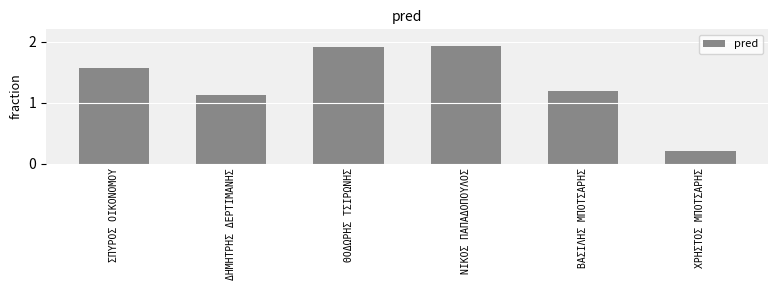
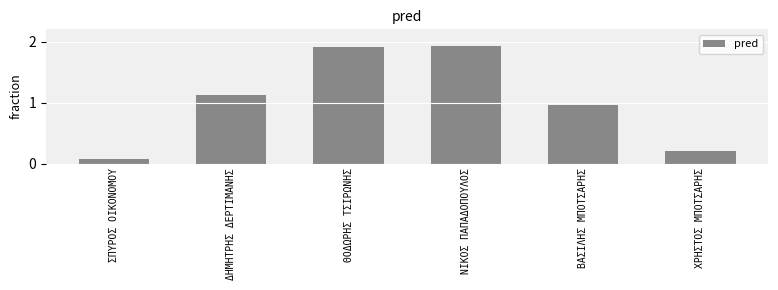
  {
-   "ΣΠΥΡΟΣ ΟΙΚΟΝΟΜΟΥ": 1.6,
+   "ΣΠΥΡΟΣ ΟΙΚΟΝΟΜΟΥ": 0.1,
    "ΔΗΜΗΤΡΗΣ ΔΕΡΤΙΜΑΝΗΣ": 1.1,
    "ΘΟΔΩΡΗΣ ΤΣΙΡΩΝΗΣ": 1.9,
    "ΝΙΚΟΣ ΠΑΠΑΔΟΠΟΥΛΟΣ": 1.9,
-   "ΒΑΣΙΛΗΣ ΜΠΟΤΣΑΡΗΣ": 1.2,
+   "ΒΑΣΙΛΗΣ ΜΠΟΤΣΑΡΗΣ": 1.0,
    "ΧΡΗΣΤΟΣ ΜΠΟΤΣΑΡΗΣ": 0.2
  }
